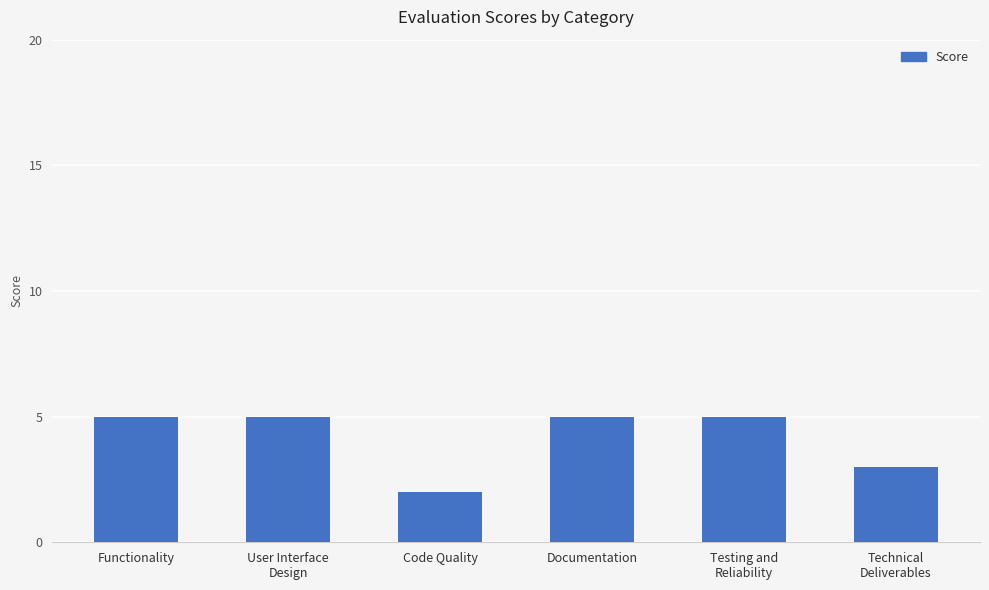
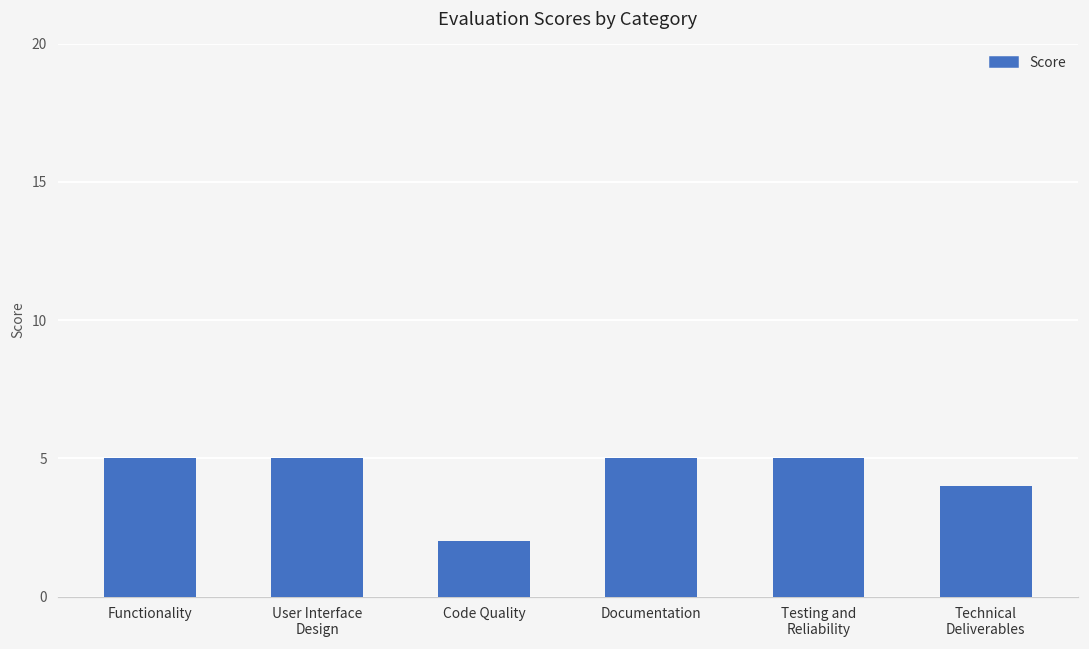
  {
    "Functionality": 5,
    "User Interface Design": 5,
    "Code Quality": 2,
    "Documentation": 5,
    "Testing and Reliability": 5,
-   "Technical Deliverables": 3
+   "Technical Deliverables": 4
  }
